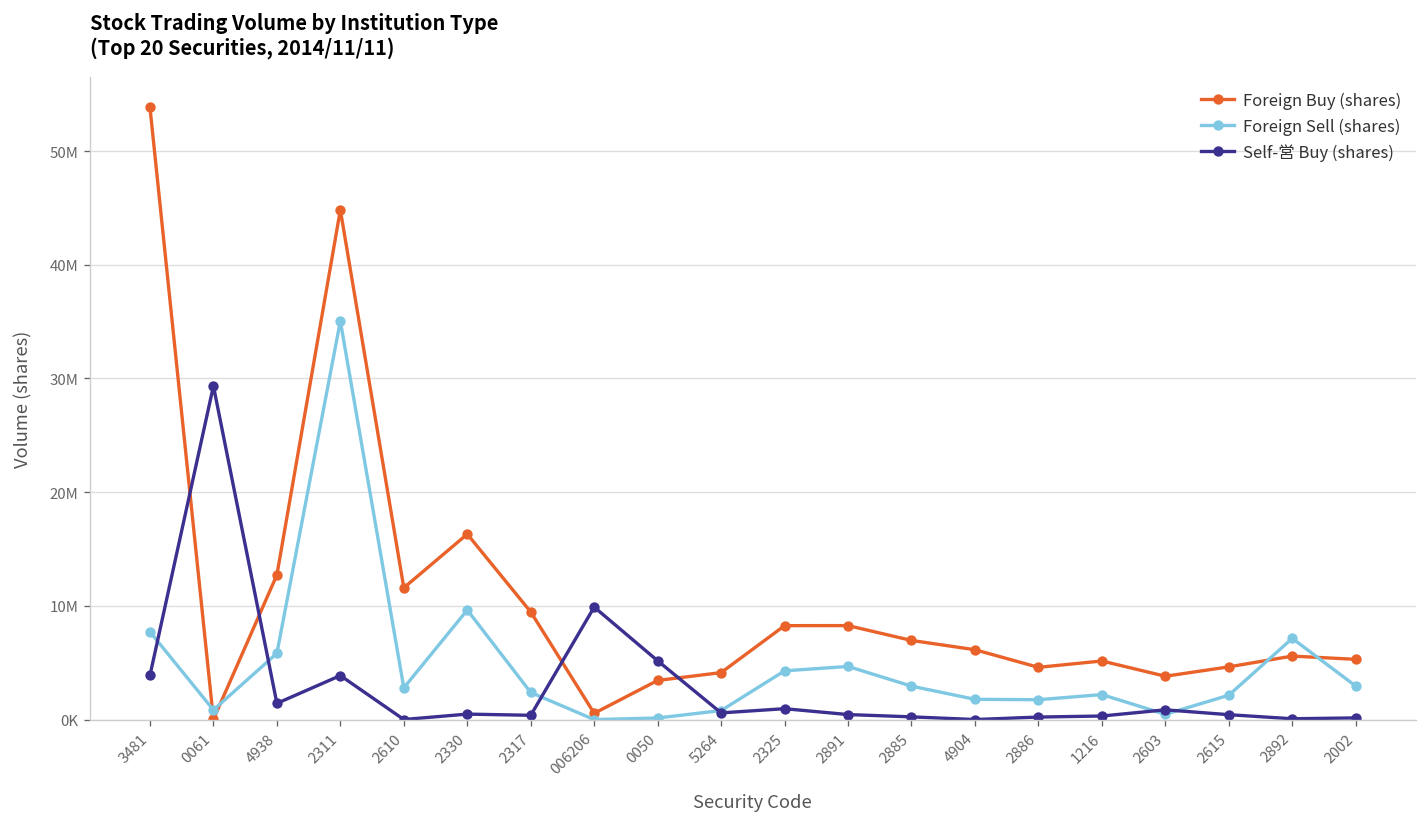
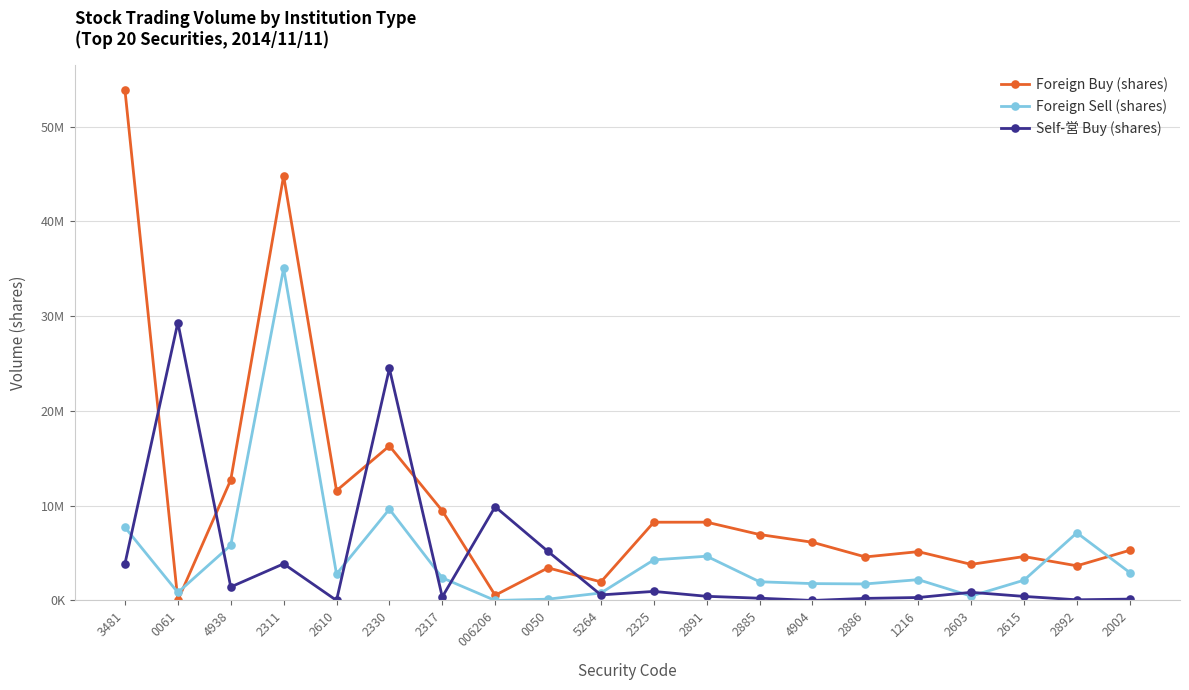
  {
    "Foreign Buy (shares)": {
      "3481": 54000000,
      "0061": 0,
      "4938": 13000000,
      "2311": 45000000,
      "2610": 12000000,
      "2330": 16000000,
      "2317": 9000000,
      "006206": 1000000,
      "0050": 3000000,
-     "5264": 4000000,
+     "5264": 2000000,
      "2325": 8000000,
      "2891": 8000000,
      "2885": 7000000,
      "4904": 6000000,
      "2886": 5000000,
      "1216": 5000000,
      "2603": 4000000,
      "2615": 5000000,
-     "2892": 6000000,
+     "2892": 4000000,
      "2002": 5000000
    },
    "Foreign Sell (shares)": {
      "3481": 8000000,
      "0061": 1000000,
      "4938": 6000000,
      "2311": 35000000,
      "2610": 3000000,
      "2330": 10000000,
      "2317": 2000000,
      "006206": 0,
      "0050": 0,
      "2325": 4000000,
      "2891": 5000000,
-     "2885": 3000000,
+     "2885": 2000000,
      "4904": 2000000,
      "2886": 2000000,
      "1216": 2000000,
      "2603": 0,
      "2615": 2000000,
      "2892": 7000000,
      "2002": 3000000
    },
    "Self-営 Buy (shares)": {
      "3481": 4000000,
      "0061": 29000000,
      "4938": 1000000,
      "2311": 4000000,
      "2610": 0,
-     "2330": 0,
+     "2330": 24000000,
      "2317": 0,
      "006206": 10000000,
      "0050": 5000000,
      "2325": 1000000,
      "2891": 0,
      "2885": 0,
      "4904": 0,
      "2886": 0,
      "1216": 0,
      "2603": 1000000,
      "2615": 0,
      "2892": 0,
      "2002": 0
    }
  }
